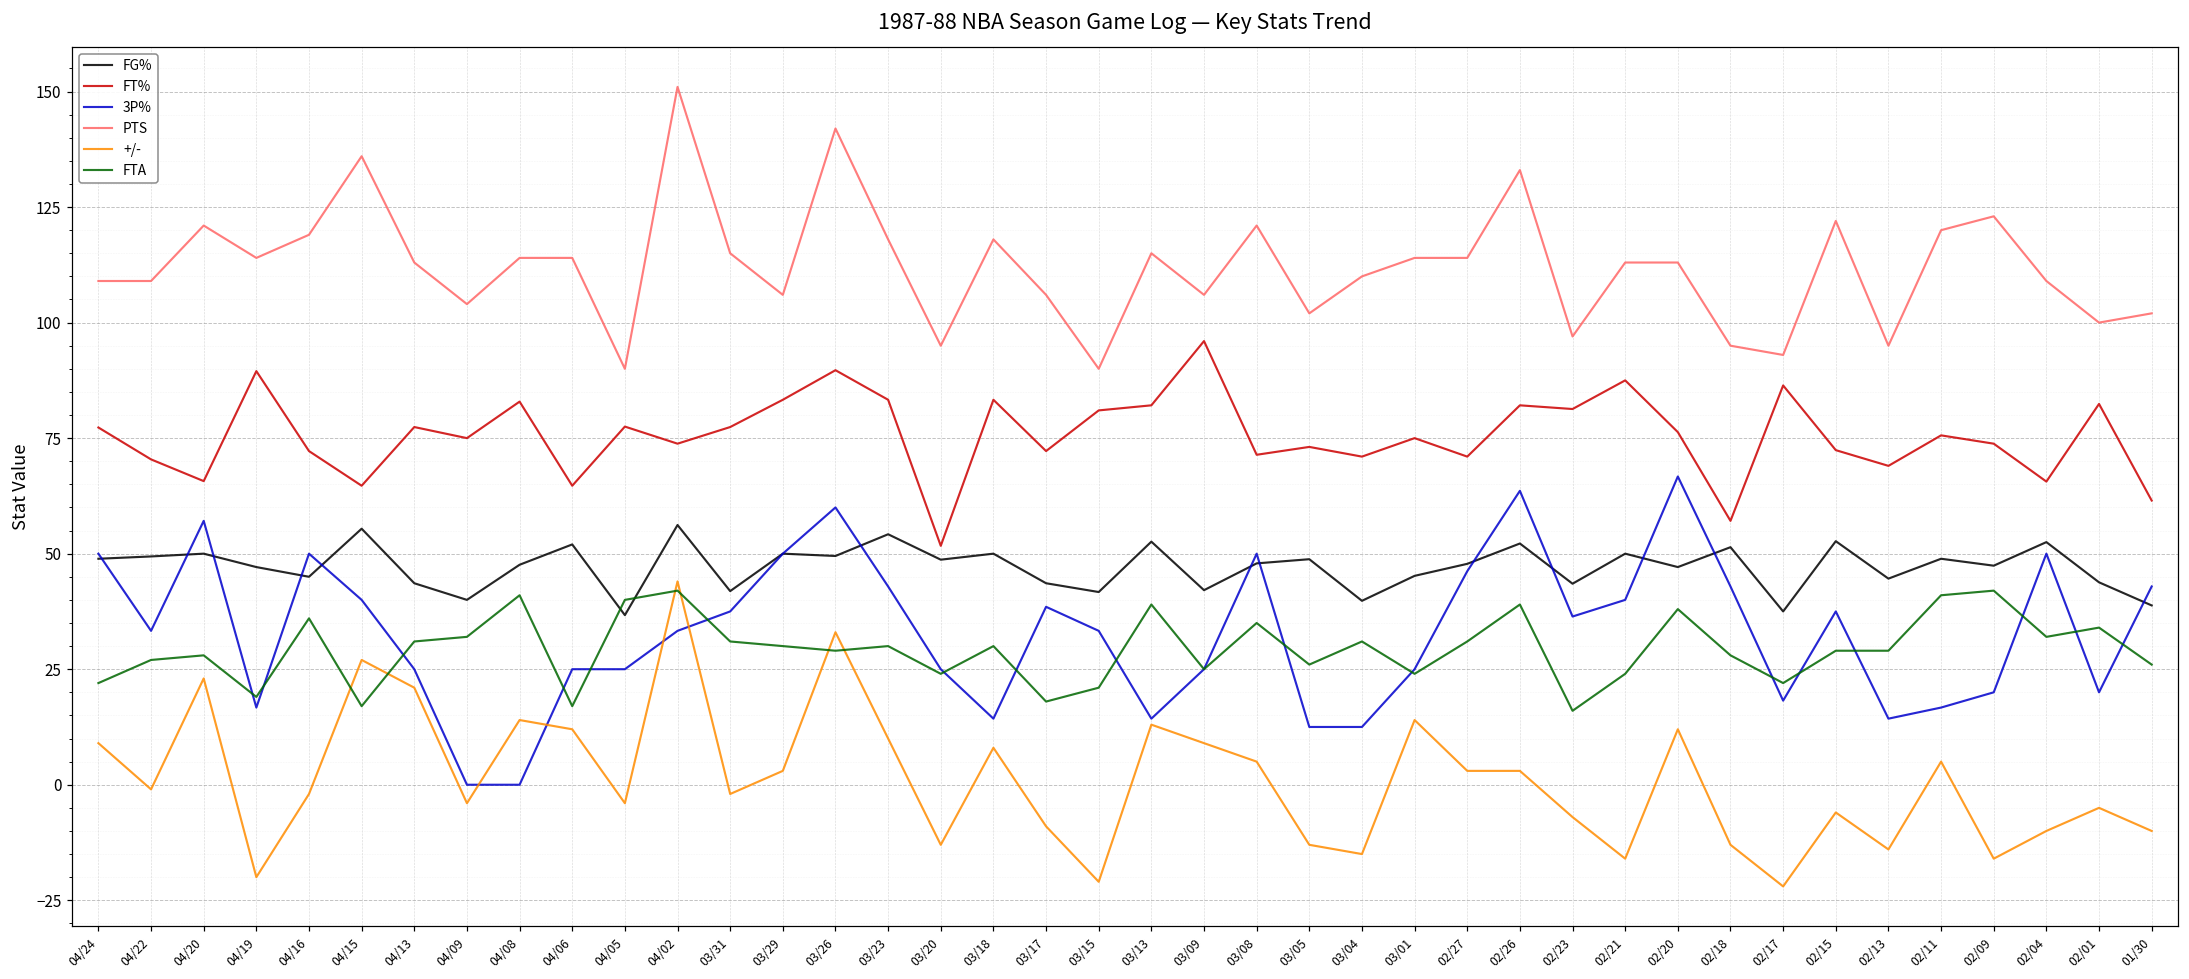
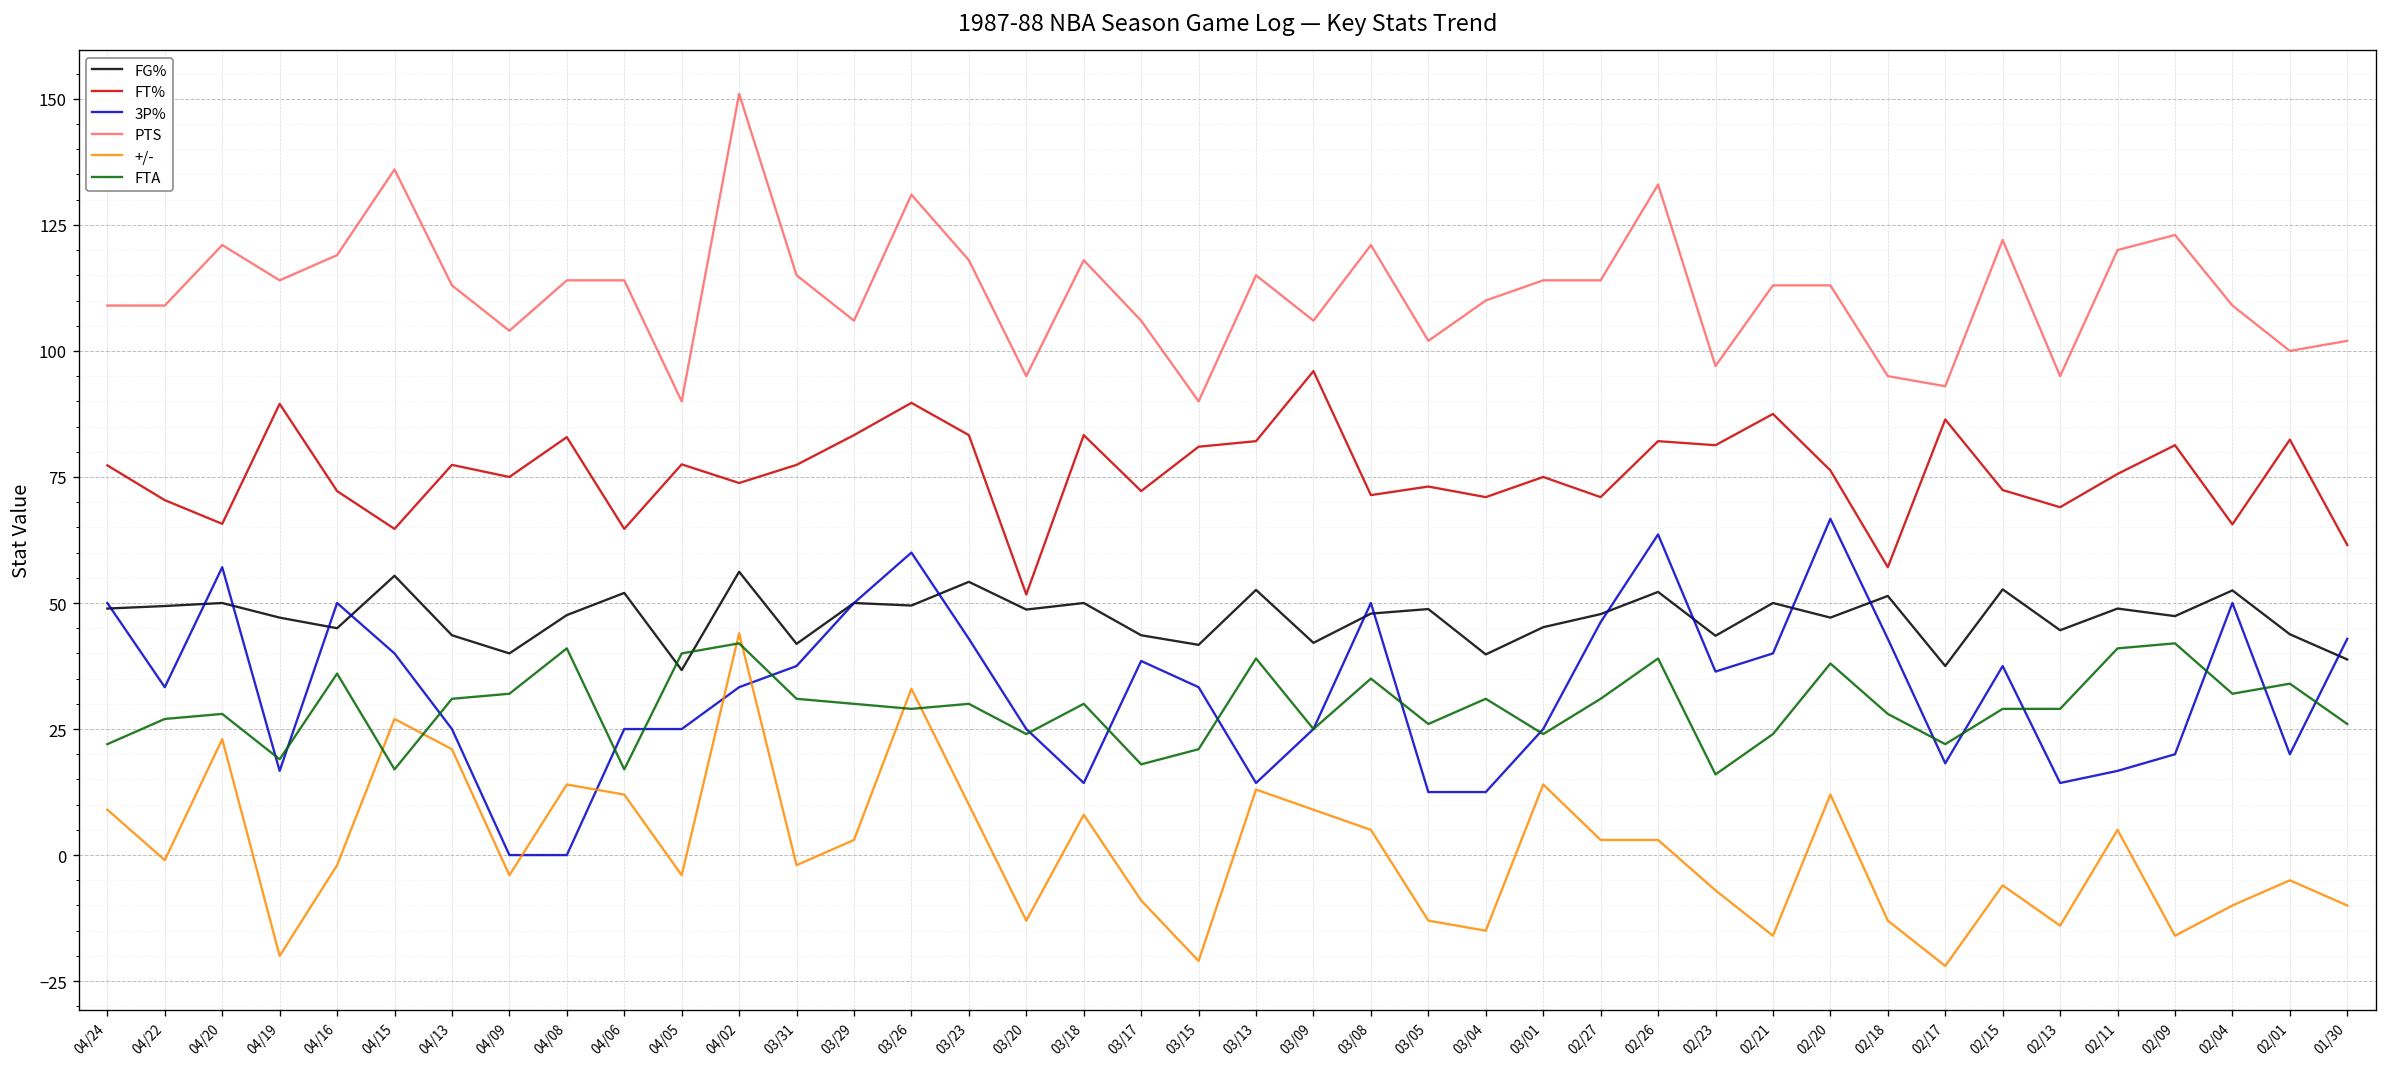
  {
    "FT%": {
      "04/24": 77,
      "04/22": 70,
      "04/20": 66,
      "04/19": 90,
      "04/16": 72,
      "04/15": 65,
      "04/13": 77,
      "04/09": 75,
      "04/08": 83,
      "04/06": 65,
      "04/05": 78,
      "04/02": 74,
      "03/31": 77,
      "03/29": 83,
      "03/26": 90,
      "03/23": 83,
      "03/20": 52,
      "03/18": 83,
      "03/17": 72,
      "03/15": 81,
      "03/13": 82,
      "03/09": 96,
      "03/08": 71,
      "03/05": 73,
      "03/04": 71,
      "03/01": 75,
      "02/27": 71,
      "02/26": 82,
      "02/23": 81,
      "02/21": 88,
      "02/20": 76,
      "02/18": 57,
      "02/17": 86,
      "02/15": 72,
      "02/13": 69,
      "02/11": 76,
-     "02/09": 74,
+     "02/09": 81,
      "02/04": 66,
      "02/01": 82,
      "01/30": 62
    },
    "PTS": {
      "04/24": 109,
      "04/22": 109,
      "04/20": 121,
      "04/19": 114,
      "04/16": 119,
      "04/15": 136,
      "04/13": 113,
      "04/09": 104,
      "04/08": 114,
      "04/06": 114,
      "04/05": 90,
      "04/02": 151,
      "03/31": 115,
      "03/29": 106,
-     "03/26": 142,
+     "03/26": 131,
      "03/23": 118,
      "03/20": 95,
      "03/18": 118,
      "03/17": 106,
      "03/15": 90,
      "03/13": 115,
      "03/09": 106,
      "03/08": 121,
      "03/05": 102,
      "03/04": 110,
      "03/01": 114,
      "02/27": 114,
      "02/26": 133,
      "02/23": 97,
      "02/21": 113,
      "02/20": 113,
      "02/18": 95,
      "02/17": 93,
      "02/15": 122,
      "02/13": 95,
      "02/11": 120,
      "02/09": 123,
      "02/04": 109,
      "02/01": 100,
      "01/30": 102
    }
  }
